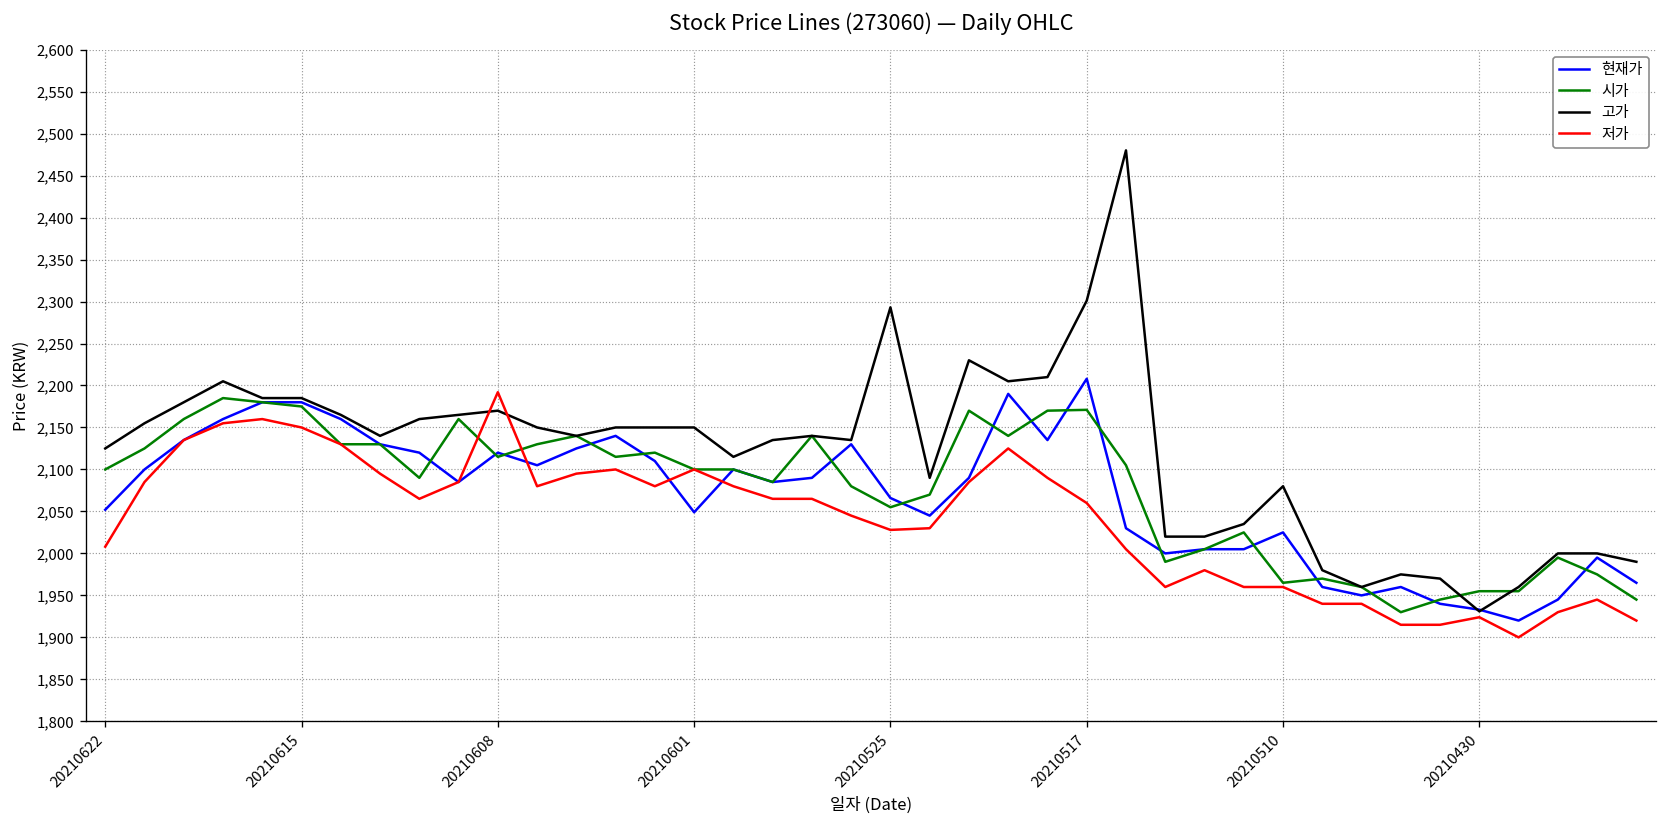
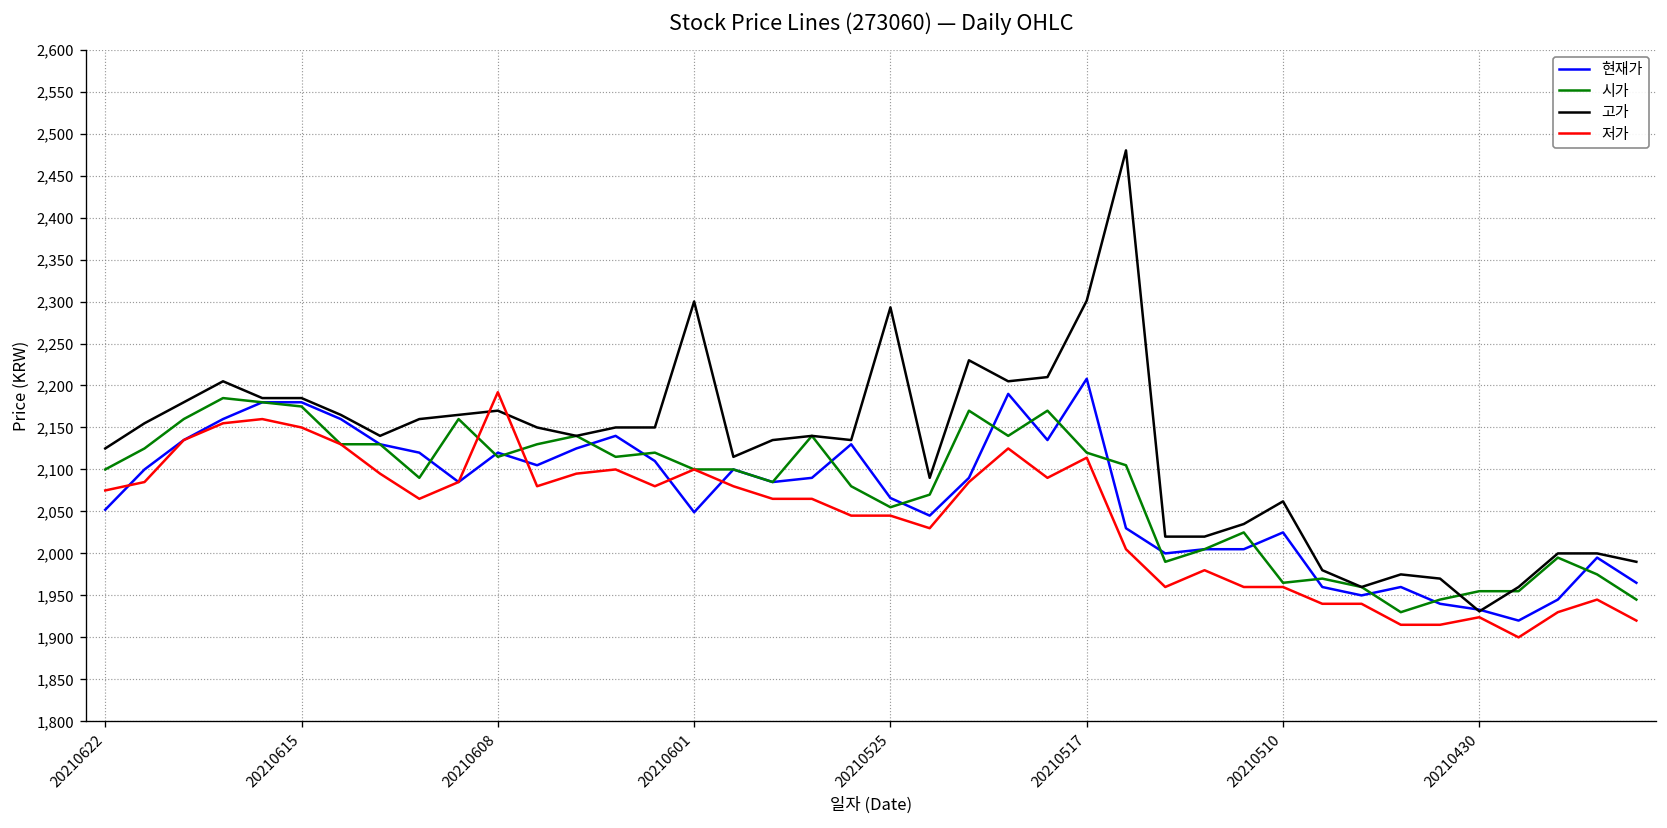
  {
    "현재가": {
      "20210622": "2,050",
      "20210615": "2,180",
      "20210608": "2,120",
      "20210601": "2,050",
      "20210525": "2,070",
      "20210517": "2,210",
      "20210510": "2,030"
    },
    "시가": {
      "20210622": "2,100",
      "20210615": "2,180",
      "20210608": "2,120",
      "20210525": "2,060",
-     "20210517": "2,170",
+     "20210517": "2,120",
      "20210510": "1,970",
      "20210430": "1,960"
    },
    "고가": {
      "20210622": "2,130",
      "20210615": "2,190",
      "20210608": "2,170",
-     "20210601": "2,150",
+     "20210601": "2,300",
      "20210525": "2,290",
      "20210517": "2,300",
-     "20210510": "2,080"
+     "20210510": "2,060"
    },
    "저가": {
-     "20210622": "2,010",
+     "20210622": "2,080",
      "20210615": "2,150",
      "20210608": "2,190",
-     "20210525": "2,030",
-     "20210517": "2,060",
+     "20210525": "2,050",
+     "20210517": "2,110",
      "20210510": "1,960",
      "20210430": "1,920"
    }
  }
